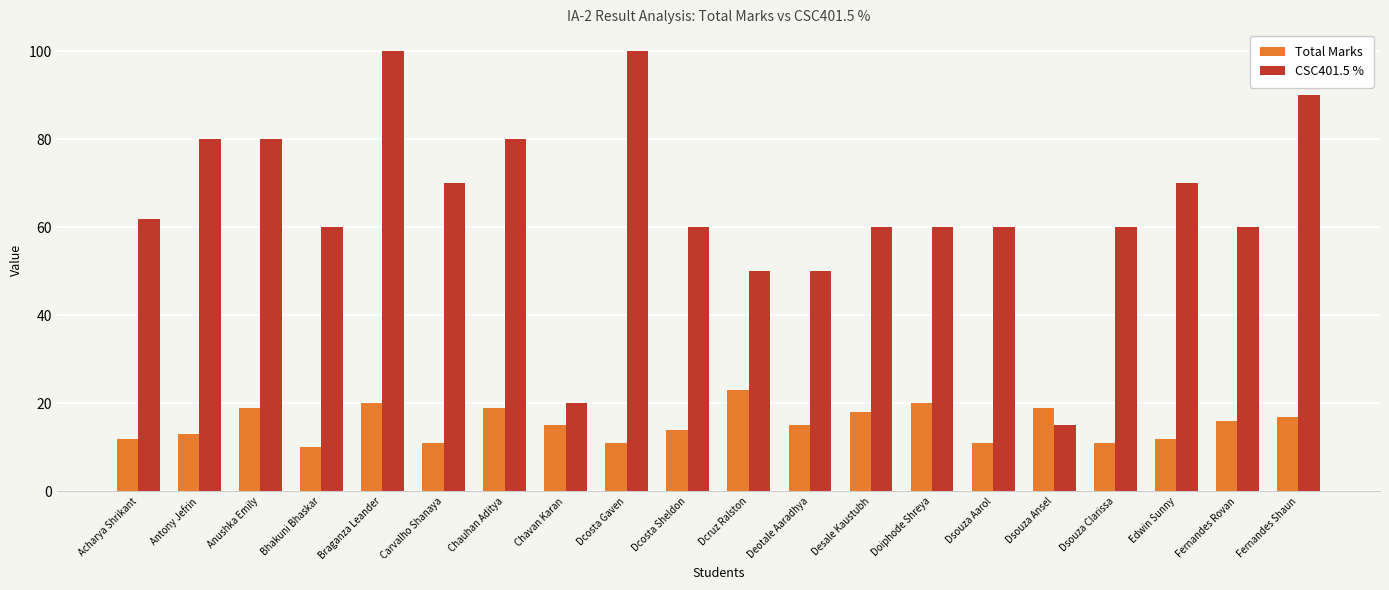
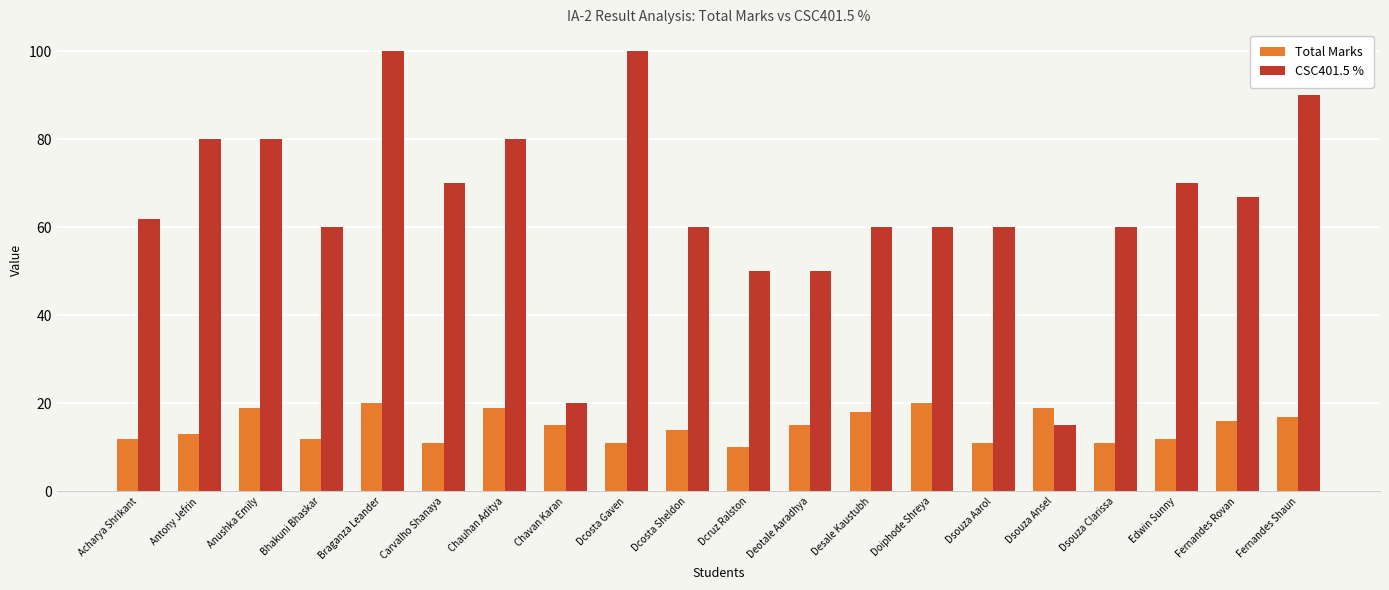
  {
    "Total Marks": {
      "Acharya Shrikant": 12,
      "Antony Jefrin": 13,
      "Anushka Emily": 19,
-     "Bhakuni Bhaskar": 10,
+     "Bhakuni Bhaskar": 12,
      "Braganza Leander": 20,
      "Carvalho Shanaya": 11,
      "Chauhan Aditya": 19,
      "Chavan Karan": 15,
      "Dcosta Gaven": 11,
      "Dcosta Sheldon": 14,
-     "Dcruz Ralston": 23,
+     "Dcruz Ralston": 10,
      "Deotale Aaradhya": 15,
      "Desale Kaustubh": 18,
      "Doiphode Shreya": 20,
      "Dsouza Aarol": 11,
      "Dsouza Ansel": 19,
      "Dsouza Clarissa": 11,
      "Edwin Sunny": 12,
      "Fernandes Rovan": 16,
      "Fernandes Shaun": 17
    },
    "CSC401.5 %": {
      "Acharya Shrikant": 62,
      "Antony Jefrin": 80,
      "Anushka Emily": 80,
      "Bhakuni Bhaskar": 60,
      "Braganza Leander": 100,
      "Carvalho Shanaya": 70,
      "Chauhan Aditya": 80,
      "Chavan Karan": 20,
      "Dcosta Gaven": 100,
      "Dcosta Sheldon": 60,
      "Dcruz Ralston": 50,
      "Deotale Aaradhya": 50,
      "Desale Kaustubh": 60,
      "Doiphode Shreya": 60,
      "Dsouza Aarol": 60,
      "Dsouza Ansel": 15,
      "Dsouza Clarissa": 60,
      "Edwin Sunny": 70,
-     "Fernandes Rovan": 60,
+     "Fernandes Rovan": 67,
      "Fernandes Shaun": 90
    }
  }
